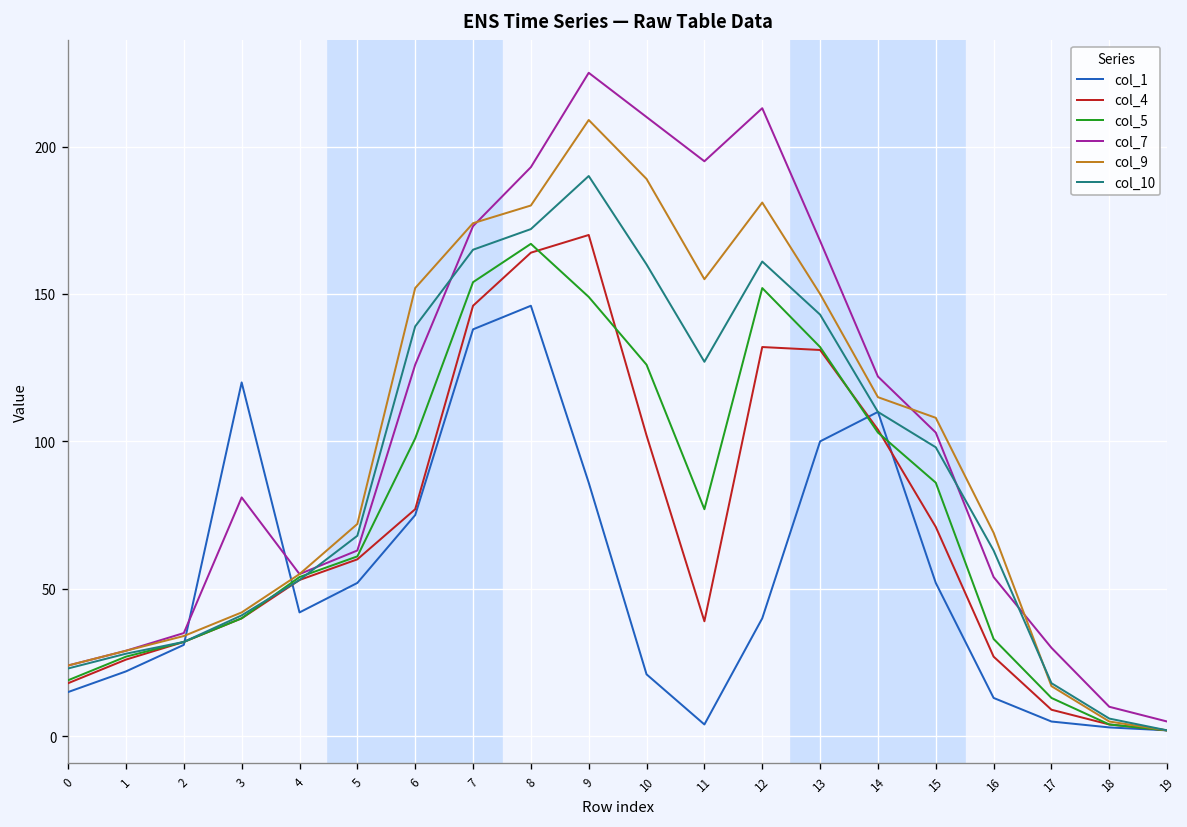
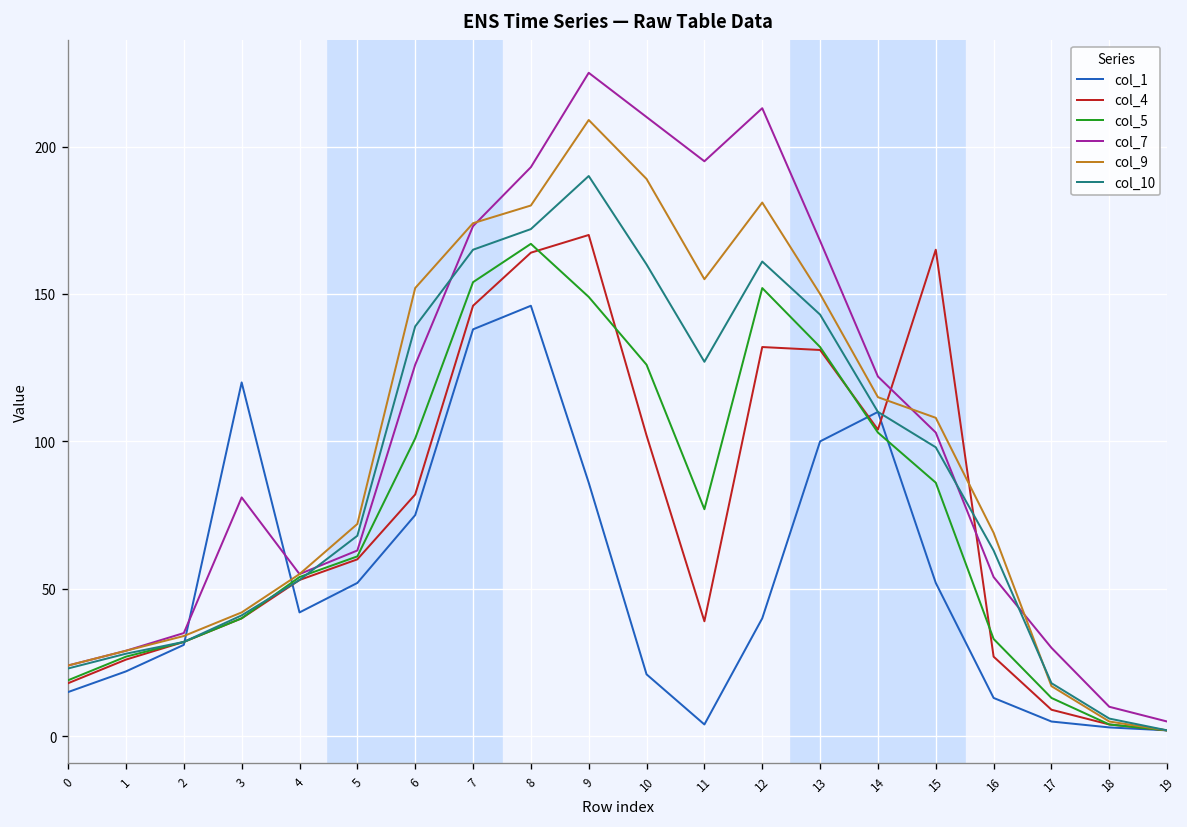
  {
    "col_1": {
      "0": 15,
      "1": 22,
      "3": 120,
      "4": 42,
      "5": 52,
      "6": 75,
      "7": 138,
      "8": 146,
      "9": 86,
      "10": 21,
      "11": 4,
      "12": 40,
      "13": 100,
      "15": 52,
      "16": 13,
      "17": 5
    },
    "col_4": {
-     "6": 77,
+     "6": 82,
      "7": 146,
      "8": 164,
      "9": 170,
      "10": 102,
      "11": 39,
      "12": 132,
-     "15": 71,
+     "15": 165,
      "16": 27,
      "17": 9
    },
    "col_5": {
      "6": 101,
      "7": 154,
      "8": 167,
      "9": 149,
      "10": 126,
      "11": 77,
      "12": 152,
      "15": 86,
      "16": 33,
      "17": 13
    },
    "col_7": {
      "3": 81,
      "5": 63,
      "6": 126,
      "8": 193,
      "9": 225,
      "10": 210,
      "11": 195,
      "12": 213,
      "13": 168,
      "14": 122,
      "15": 103,
      "16": 54,
      "17": 30,
      "18": 10,
      "19": 5
    },
    "col_9": {
      "5": 72,
      "6": 152,
      "8": 180,
      "9": 209,
      "10": 189,
      "11": 155,
      "12": 181,
      "13": 150,
      "14": 115,
      "15": 108,
      "16": 69
    },
    "col_10": {
      "5": 68,
      "6": 139,
      "7": 165,
      "8": 172,
      "9": 190,
      "10": 160,
      "11": 127,
      "12": 161,
      "13": 143,
      "15": 98,
      "16": 63
    }
  }
